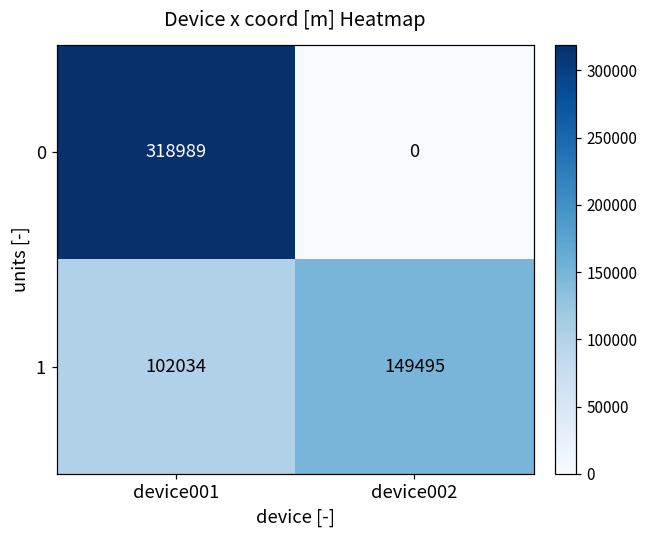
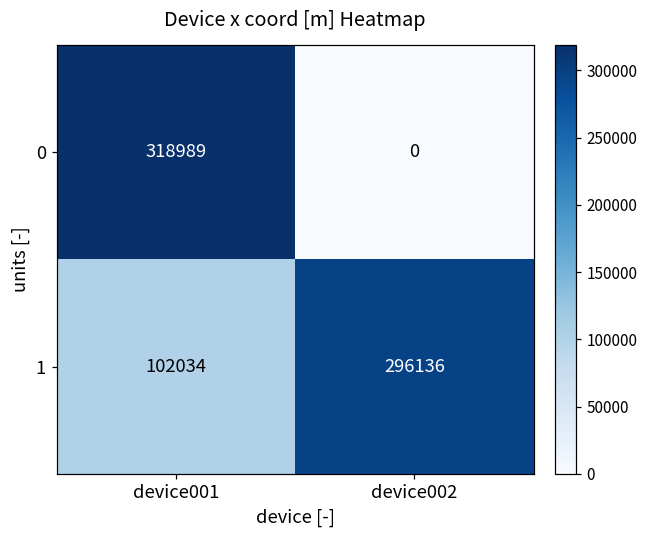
  {
    "0": {
      "device001": 318989,
      "device002": 0
    },
    "1": {
      "device001": 102034,
-     "device002": 149495
+     "device002": 296136
    }
  }
